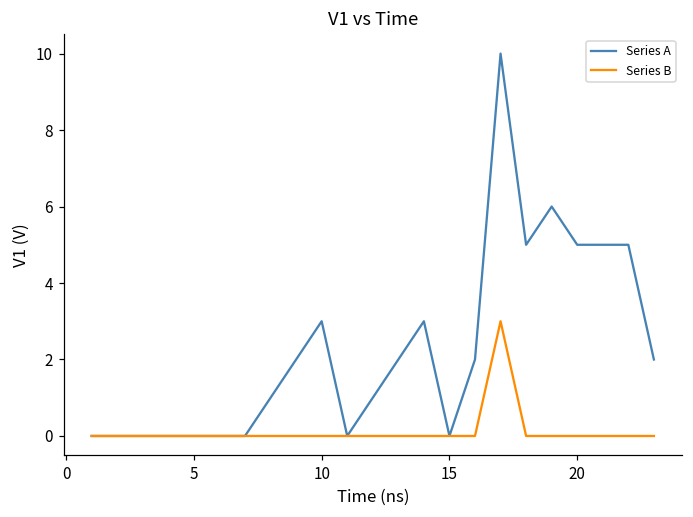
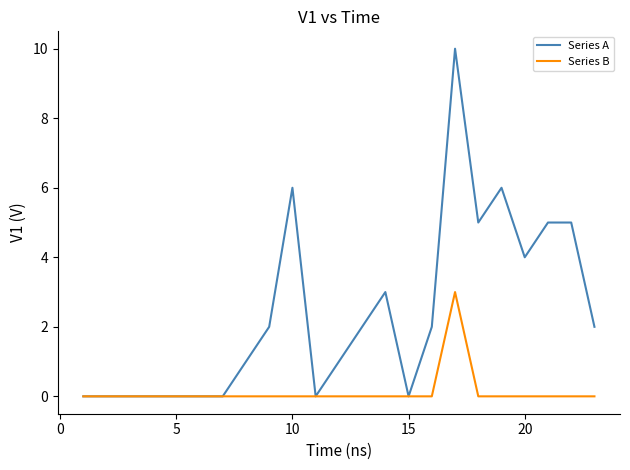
  {
    "Series A": {
-     "10": 3,
-     "20": 5
+     "10": 6,
+     "20": 4
    },
    "Series B": {
      "10": 0,
      "20": 0
    }
  }
